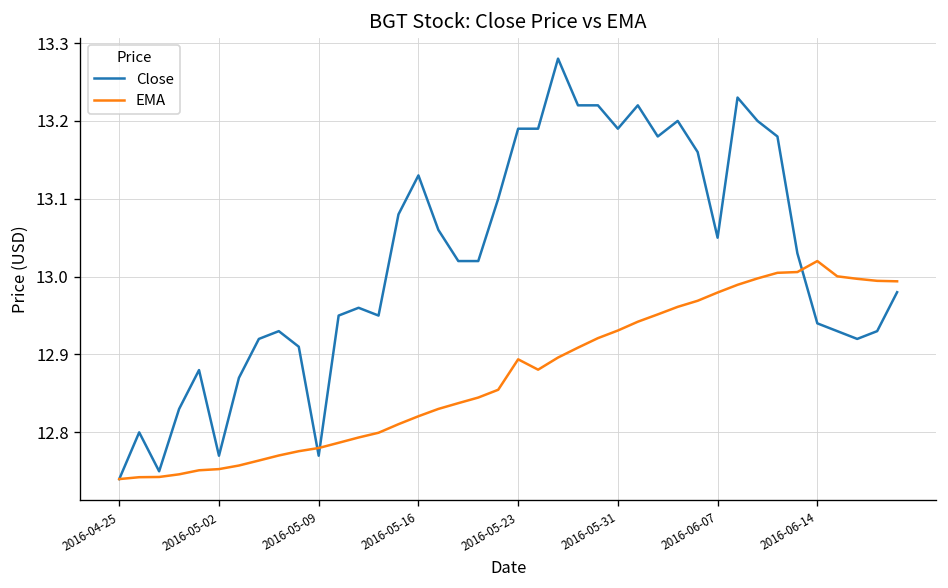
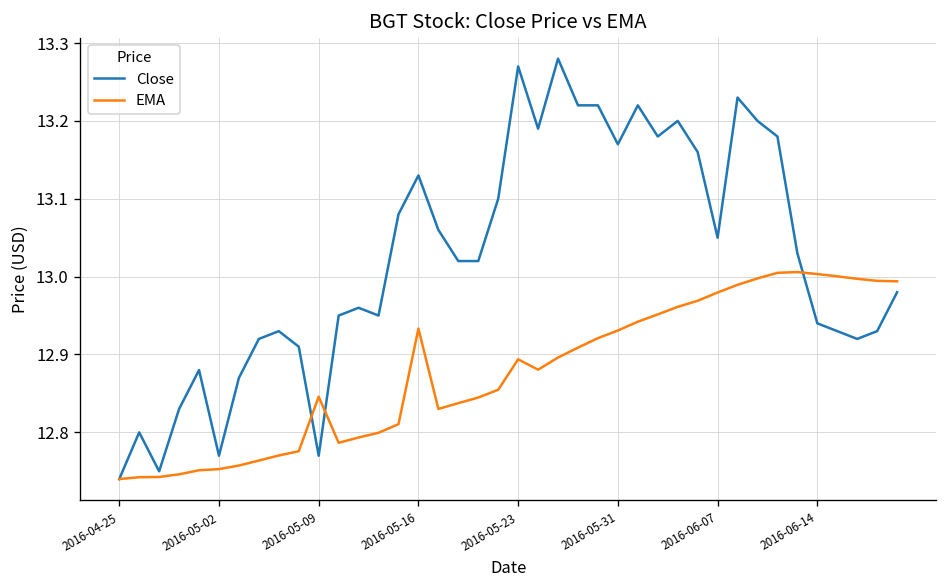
  {
    "Close": {
      "2016-05-02": 12.77,
      "2016-05-09": 12.77,
      "2016-05-16": 13.13,
-     "2016-05-23": 13.19,
-     "2016-05-31": 13.19,
+     "2016-05-23": 13.27,
+     "2016-05-31": 13.17,
      "2016-06-07": 13.05,
      "2016-06-14": 12.94
    },
    "EMA": {
      "2016-05-02": 12.75,
-     "2016-05-09": 12.78,
-     "2016-05-16": 12.82,
+     "2016-05-09": 12.85,
+     "2016-05-16": 12.93,
      "2016-05-23": 12.89,
      "2016-05-31": 12.93,
      "2016-06-07": 12.98,
-     "2016-06-14": 13.02
+     "2016-06-14": 13.00
    }
  }
